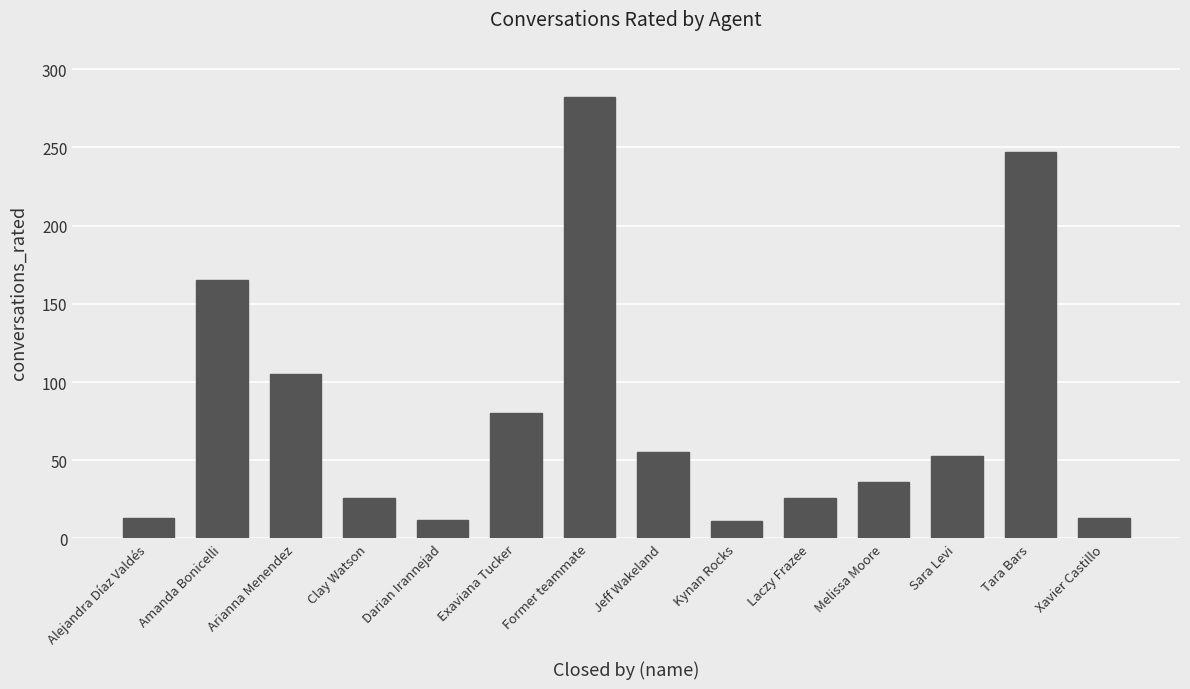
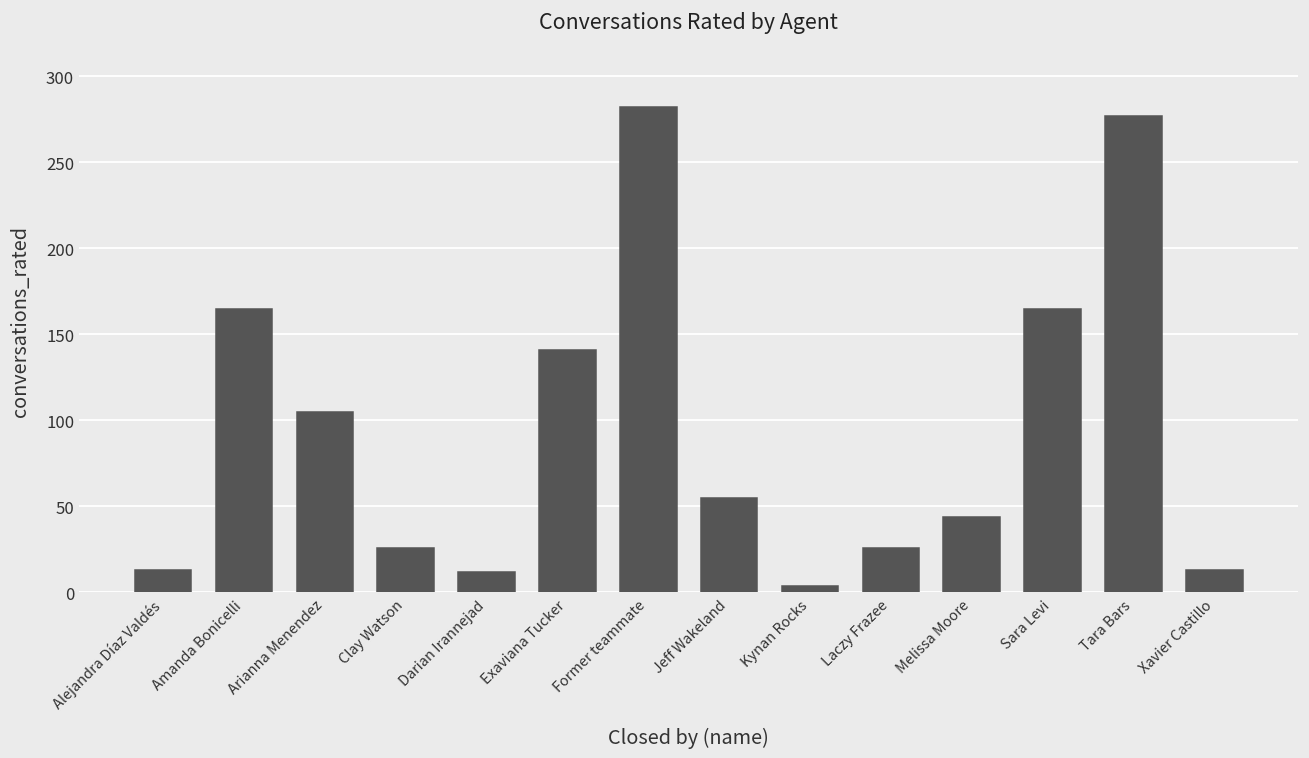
  {
    "Alejandra Díaz Valdés": 13,
    "Amanda Bonicelli": 165,
    "Arianna Menendez": 105,
    "Clay Watson": 26,
    "Darian Irannejad": 12,
-   "Exaviana Tucker": 80,
+   "Exaviana Tucker": 141,
    "Former teammate": 282,
    "Jeff Wakeland": 55,
-   "Kynan Rocks": 11,
+   "Kynan Rocks": 4,
    "Laczy Frazee": 26,
-   "Melissa Moore": 36,
-   "Sara Levi": 53,
-   "Tara Bars": 247,
+   "Melissa Moore": 44,
+   "Sara Levi": 165,
+   "Tara Bars": 277,
    "Xavier Castillo": 13
  }
